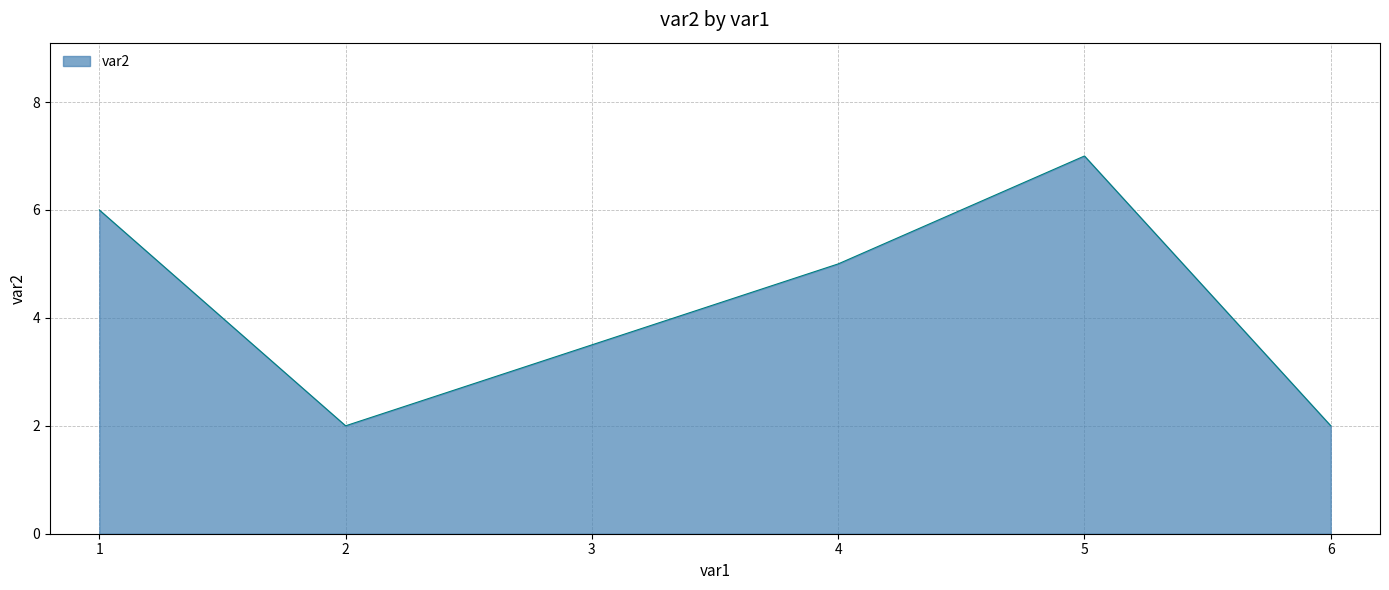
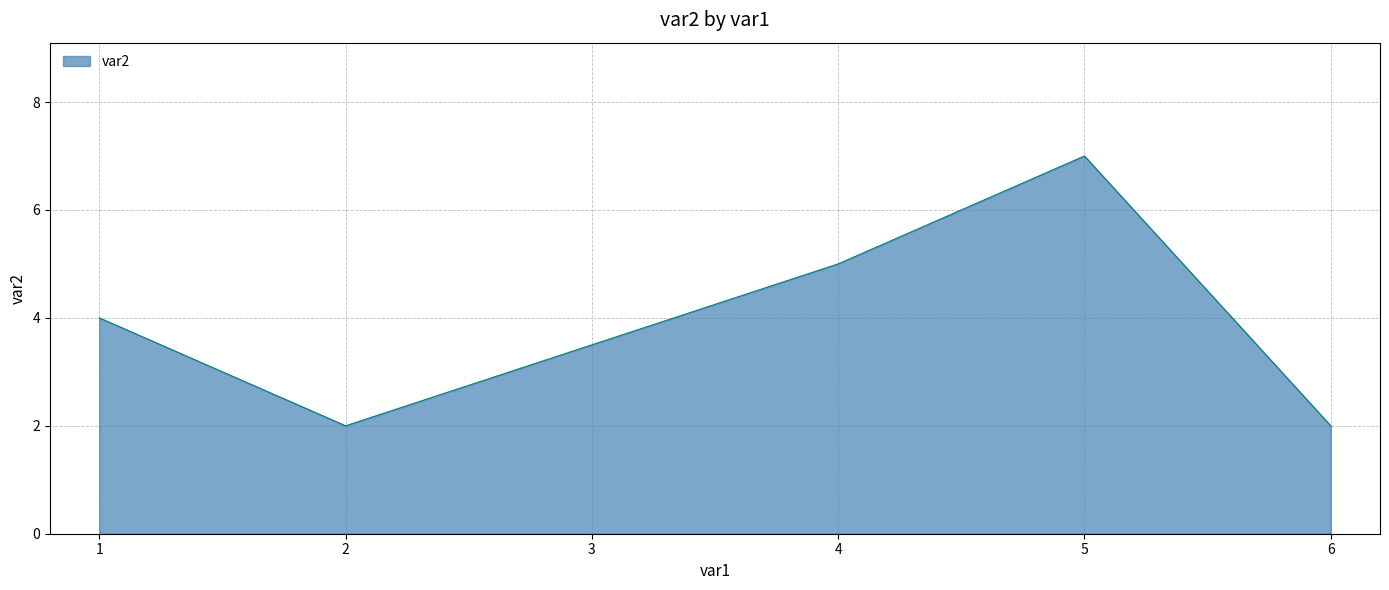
  {
-   "1": 6,
+   "1": 4,
    "2": 2,
    "4": 5,
    "5": 7,
    "6": 2
  }
